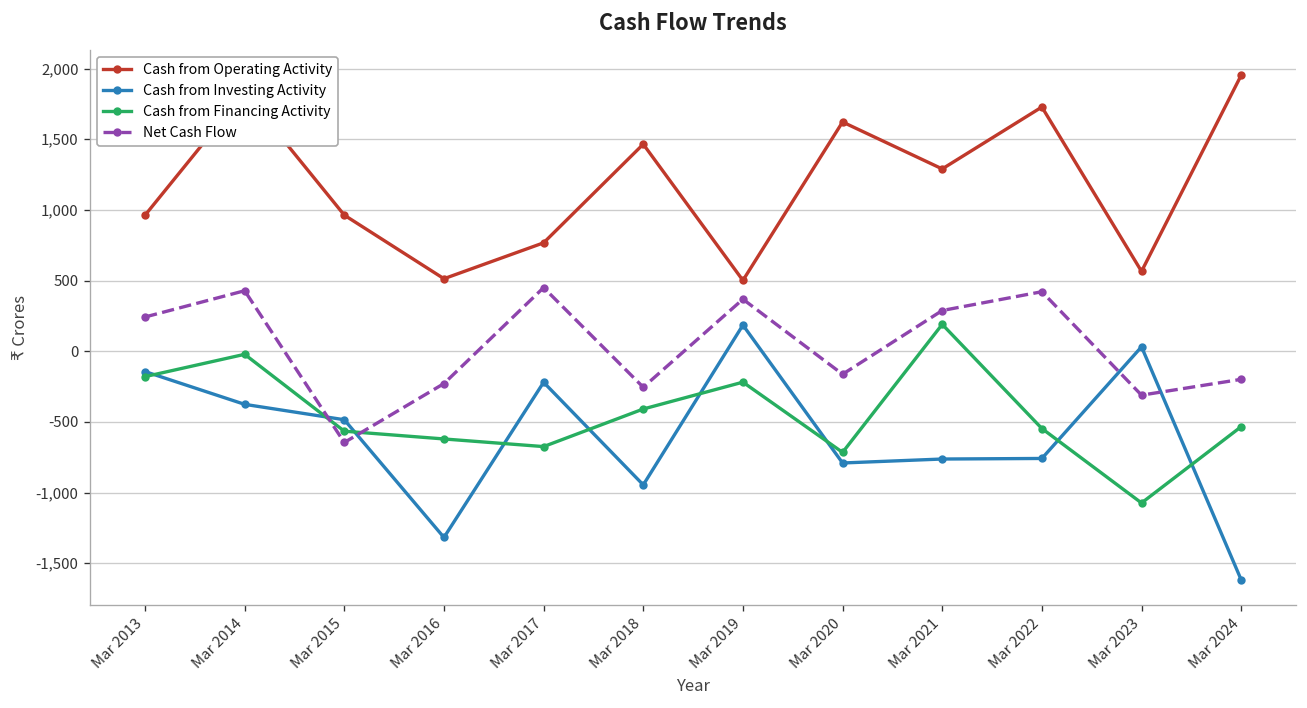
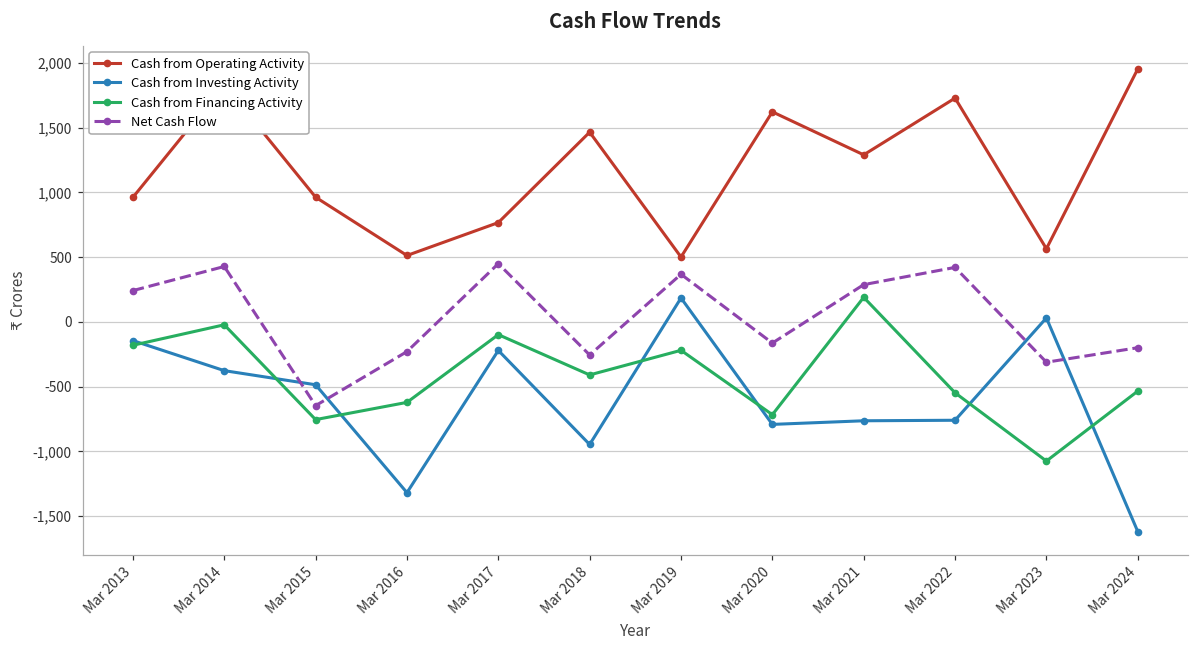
  {
    "Cash from Operating Activity": {
      "Mar 2013": "960",
      "Mar 2015": "960",
      "Mar 2016": "510",
      "Mar 2017": "770",
      "Mar 2018": "1,470",
      "Mar 2019": "500",
      "Mar 2020": "1,620",
      "Mar 2021": "1,290",
      "Mar 2022": "1,730",
      "Mar 2023": "570",
      "Mar 2024": "1,950"
    },
    "Cash from Investing Activity": {
      "Mar 2013": "-140",
      "Mar 2014": "-380",
      "Mar 2015": "-490",
      "Mar 2016": "-1,320",
      "Mar 2017": "-220",
      "Mar 2018": "-950",
      "Mar 2019": "190",
      "Mar 2020": "-790",
      "Mar 2021": "-760",
      "Mar 2022": "-760",
      "Mar 2023": "30",
      "Mar 2024": "-1,620"
    },
    "Cash from Financing Activity": {
      "Mar 2013": "-180",
      "Mar 2014": "-20",
-     "Mar 2015": "-570",
+     "Mar 2015": "-750",
      "Mar 2016": "-620",
-     "Mar 2017": "-680",
+     "Mar 2017": "-100",
      "Mar 2018": "-410",
      "Mar 2019": "-220",
      "Mar 2020": "-720",
      "Mar 2021": "190",
      "Mar 2022": "-550",
      "Mar 2023": "-1,070",
      "Mar 2024": "-530"
    },
    "Net Cash Flow": {
      "Mar 2013": "240",
      "Mar 2014": "430",
      "Mar 2015": "-650",
      "Mar 2016": "-230",
      "Mar 2017": "450",
      "Mar 2018": "-260",
      "Mar 2019": "370",
      "Mar 2020": "-160",
      "Mar 2021": "290",
      "Mar 2022": "420",
      "Mar 2023": "-310",
      "Mar 2024": "-200"
    }
  }
